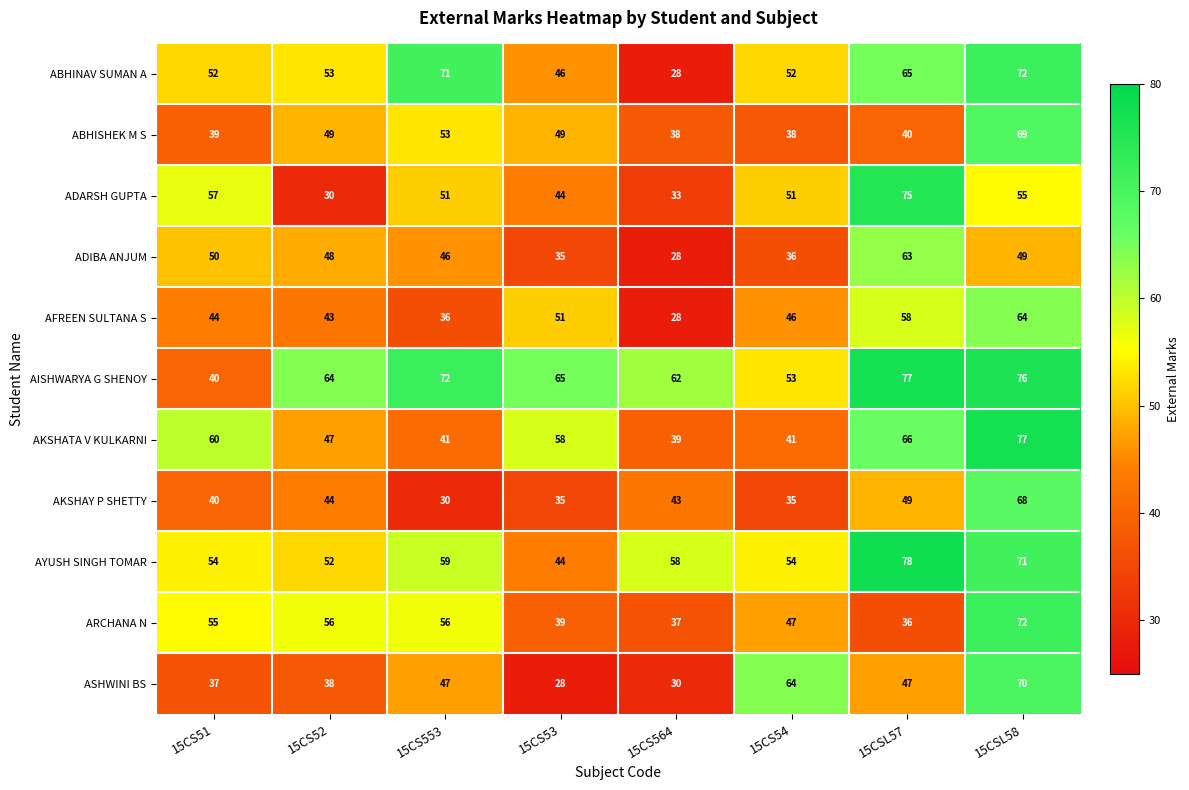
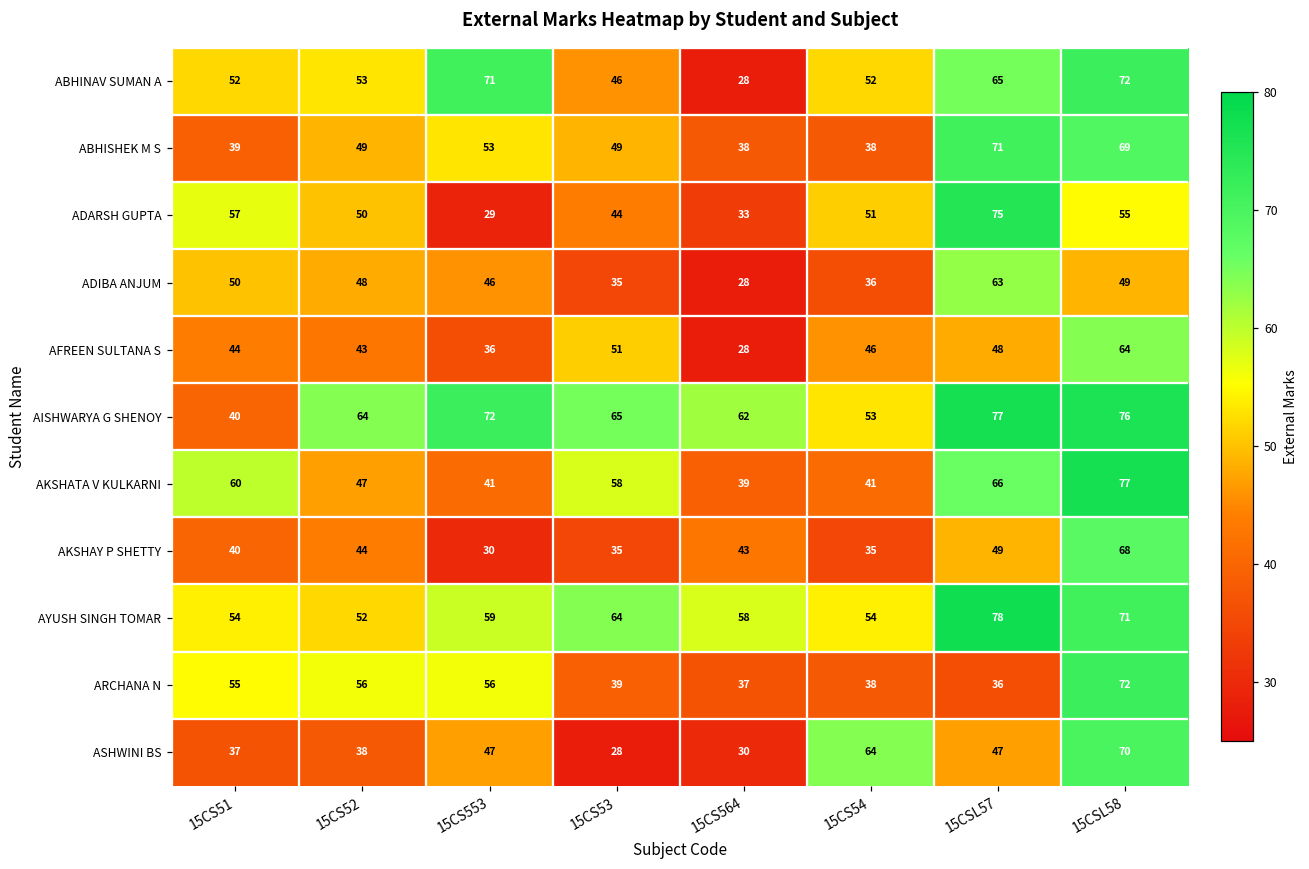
  {
    "ABHINAV SUMAN A": {
      "15CS51": 52,
      "15CS52": 53,
      "15CS553": 71,
      "15CS53": 46,
      "15CS564": 28,
      "15CS54": 52,
      "15CSL57": 65,
      "15CSL58": 72
    },
    "ABHISHEK M S": {
      "15CS51": 39,
      "15CS52": 49,
      "15CS553": 53,
      "15CS53": 49,
      "15CS564": 38,
      "15CS54": 38,
-     "15CSL57": 40,
+     "15CSL57": 71,
      "15CSL58": 69
    },
    "ADARSH GUPTA": {
      "15CS51": 57,
-     "15CS52": 30,
-     "15CS553": 51,
+     "15CS52": 50,
+     "15CS553": 29,
      "15CS53": 44,
      "15CS564": 33,
      "15CS54": 51,
      "15CSL57": 75,
      "15CSL58": 55
    },
    "ADIBA ANJUM": {
      "15CS51": 50,
      "15CS52": 48,
      "15CS553": 46,
      "15CS53": 35,
      "15CS564": 28,
      "15CS54": 36,
      "15CSL57": 63,
      "15CSL58": 49
    },
    "AFREEN SULTANA S": {
      "15CS51": 44,
      "15CS52": 43,
      "15CS553": 36,
      "15CS53": 51,
      "15CS564": 28,
      "15CS54": 46,
-     "15CSL57": 58,
+     "15CSL57": 48,
      "15CSL58": 64
    },
    "AISHWARYA G SHENOY": {
      "15CS51": 40,
      "15CS52": 64,
      "15CS553": 72,
      "15CS53": 65,
      "15CS564": 62,
      "15CS54": 53,
      "15CSL57": 77,
      "15CSL58": 76
    },
    "AKSHATA V KULKARNI": {
      "15CS51": 60,
      "15CS52": 47,
      "15CS553": 41,
      "15CS53": 58,
      "15CS564": 39,
      "15CS54": 41,
      "15CSL57": 66,
      "15CSL58": 77
    },
    "AKSHAY P SHETTY": {
      "15CS51": 40,
      "15CS52": 44,
      "15CS553": 30,
      "15CS53": 35,
      "15CS564": 43,
      "15CS54": 35,
      "15CSL57": 49,
      "15CSL58": 68
    },
    "AYUSH SINGH TOMAR": {
      "15CS51": 54,
      "15CS52": 52,
      "15CS553": 59,
-     "15CS53": 44,
+     "15CS53": 64,
      "15CS564": 58,
      "15CS54": 54,
      "15CSL57": 78,
      "15CSL58": 71
    },
    "ARCHANA N": {
      "15CS51": 55,
      "15CS52": 56,
      "15CS553": 56,
      "15CS53": 39,
      "15CS564": 37,
-     "15CS54": 47,
+     "15CS54": 38,
      "15CSL57": 36,
      "15CSL58": 72
    },
    "ASHWINI BS": {
      "15CS51": 37,
      "15CS52": 38,
      "15CS553": 47,
      "15CS53": 28,
      "15CS564": 30,
      "15CS54": 64,
      "15CSL57": 47,
      "15CSL58": 70
    }
  }
